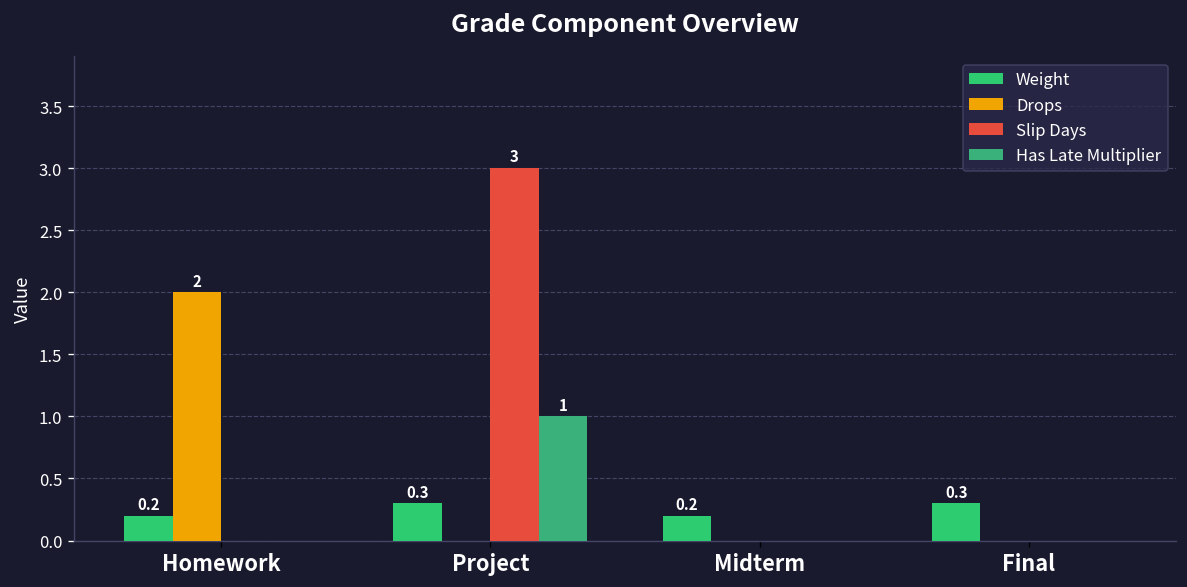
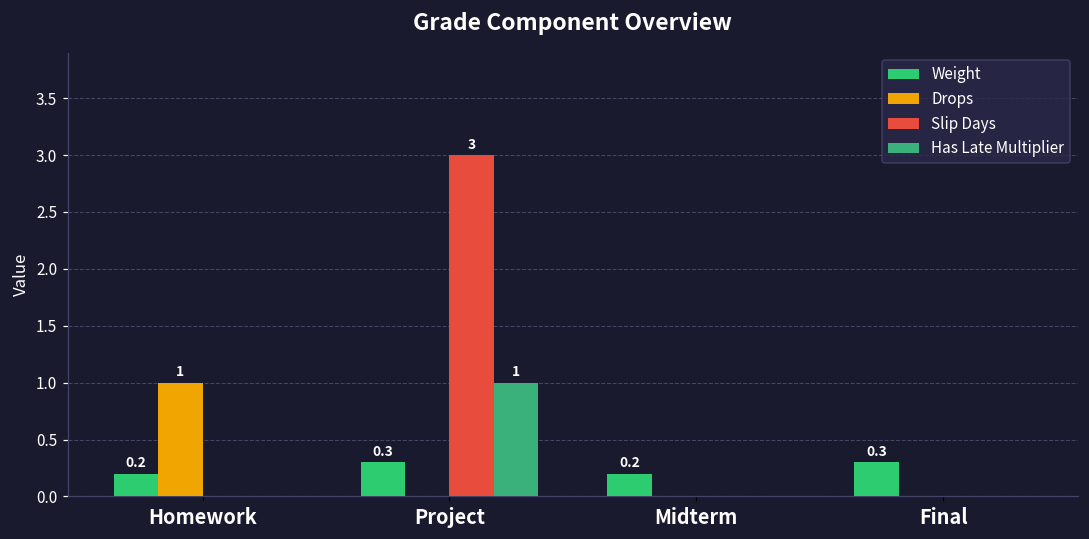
  {
    "Drops": {
-     "Homework": 2
+     "Homework": 1
    },
    "Slip Days": {
      "Project": 3
    }
  }
